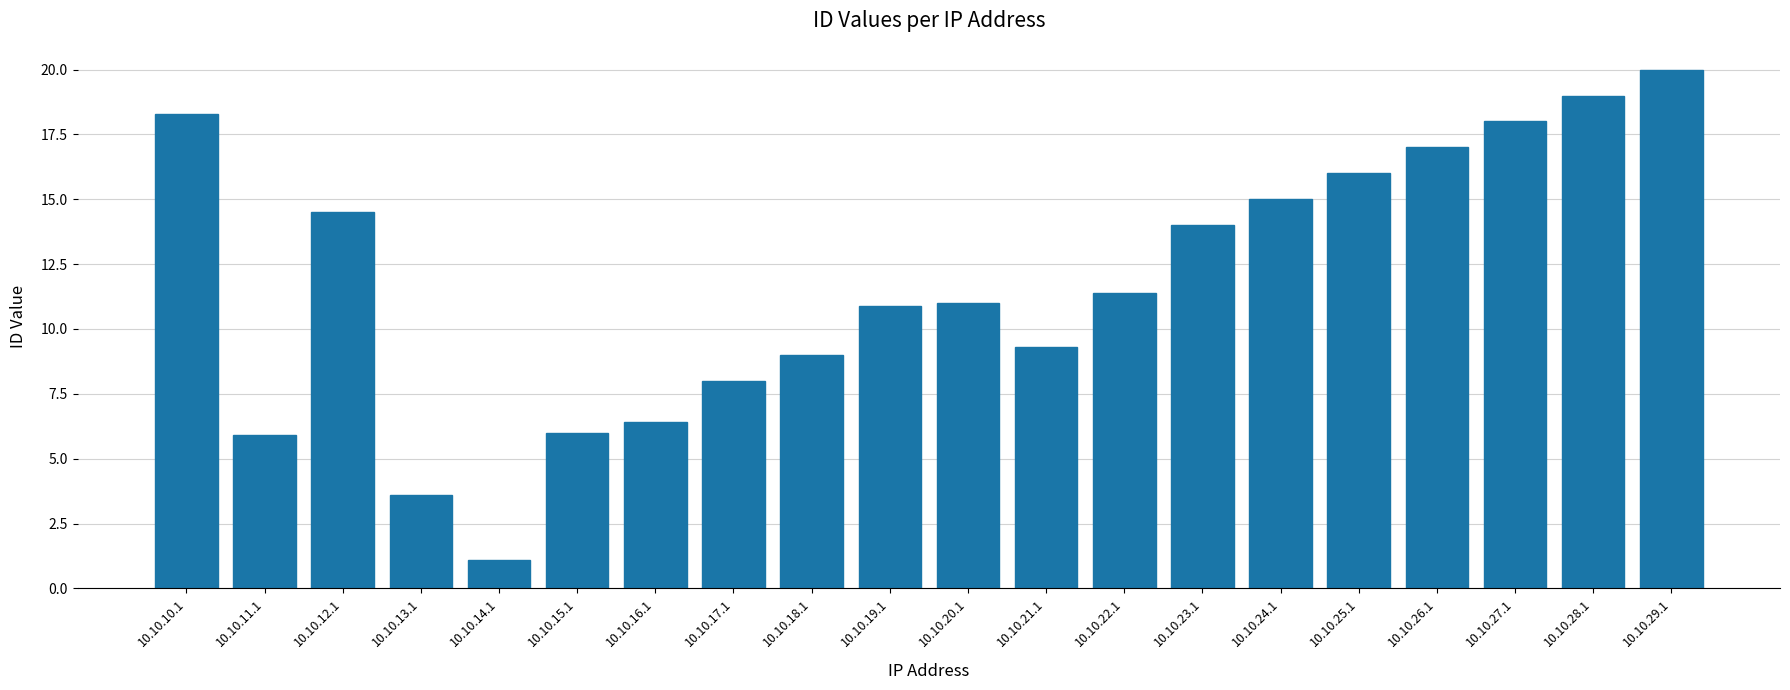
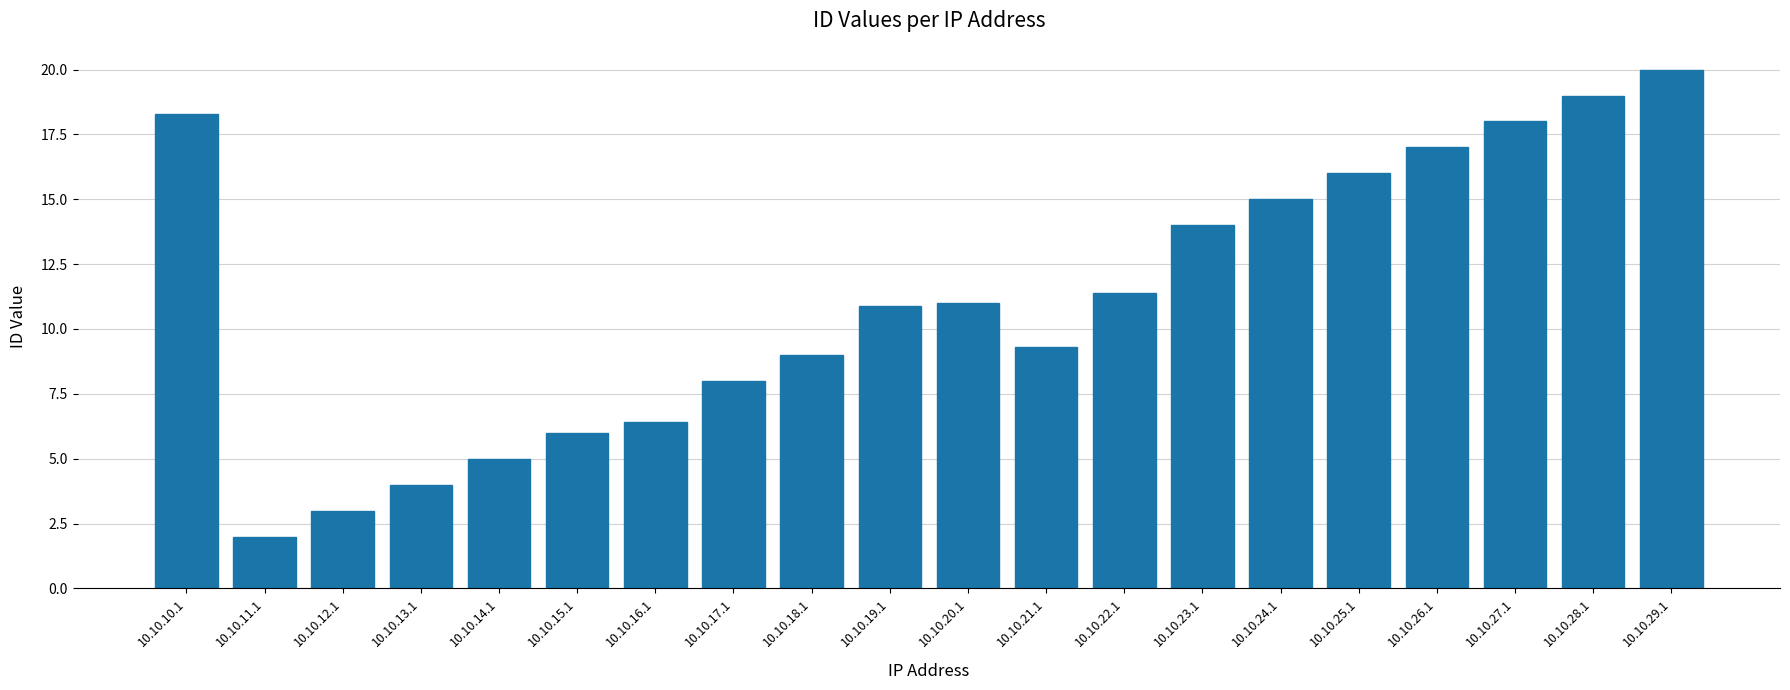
  {
    "10.10.10.1": 18.3,
-   "10.10.11.1": 5.9,
-   "10.10.12.1": 14.5,
-   "10.10.13.1": 3.6,
-   "10.10.14.1": 1.1,
+   "10.10.11.1": 2.0,
+   "10.10.12.1": 3.0,
+   "10.10.13.1": 4.0,
+   "10.10.14.1": 5.0,
    "10.10.15.1": 6.0,
    "10.10.16.1": 6.4,
    "10.10.17.1": 8.0,
    "10.10.18.1": 9.0,
    "10.10.19.1": 10.9,
    "10.10.20.1": 11.0,
    "10.10.21.1": 9.3,
    "10.10.22.1": 11.4,
    "10.10.23.1": 14.0,
    "10.10.24.1": 15.0,
    "10.10.25.1": 16.0,
    "10.10.26.1": 17.0,
    "10.10.27.1": 18.0,
    "10.10.28.1": 19.0,
    "10.10.29.1": 20.0
  }
